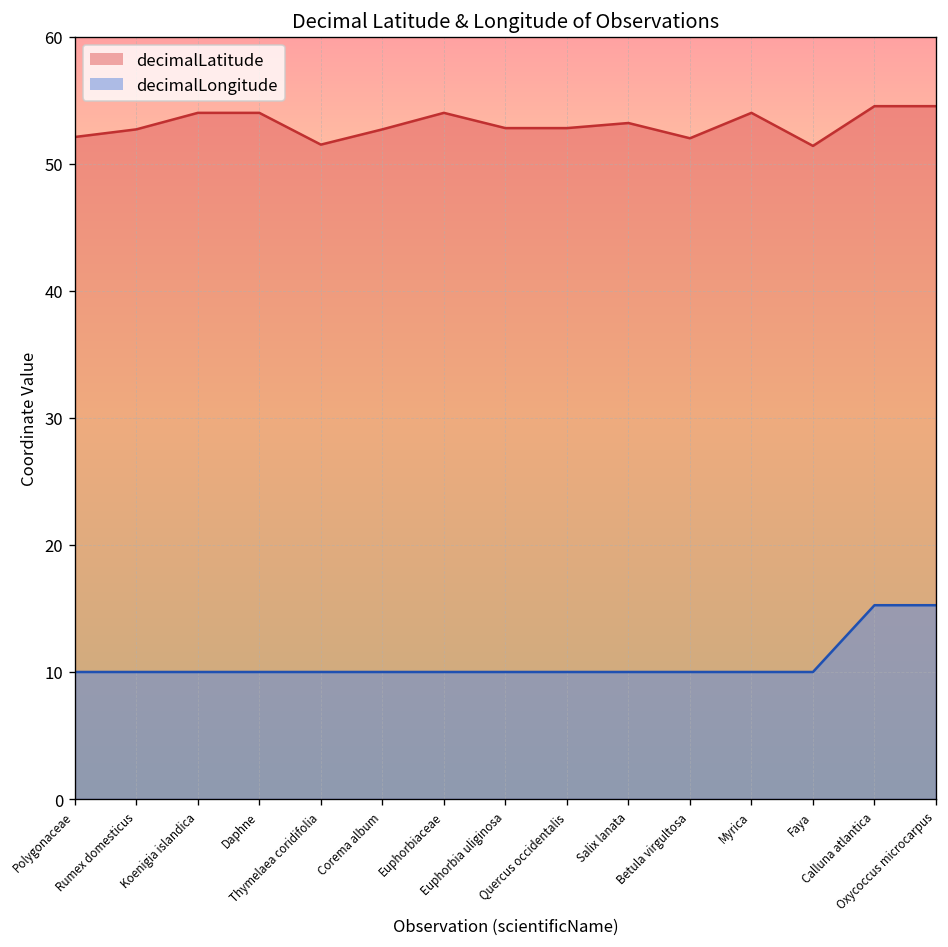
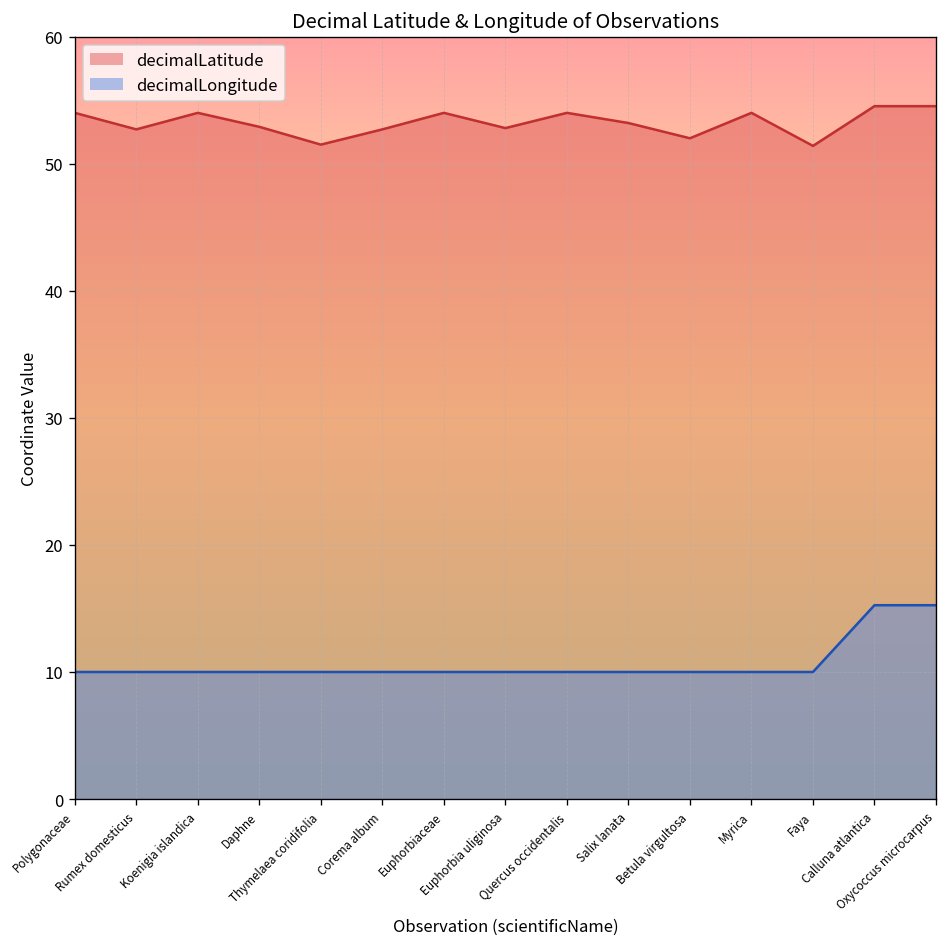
  {
    "decimalLatitude": {
-     "Polygonaceae": 52.1,
+     "Polygonaceae": 54.0,
      "Rumex domesticus": 52.7,
      "Koenigia islandica": 54.0,
-     "Daphne": 54.0,
+     "Daphne": 52.9,
      "Thymelaea coridifolia": 51.5,
      "Corema album": 52.7,
      "Euphorbiaceae": 54.0,
      "Euphorbia uliginosa": 52.8,
-     "Quercus occidentalis": 52.8,
+     "Quercus occidentalis": 54.0,
      "Salix lanata": 53.2,
      "Betula virgultosa": 52.0,
      "Myrica": 54.0,
      "Faya": 51.4,
      "Calluna atlantica": 54.5,
      "Oxycoccus microcarpus": 54.5
    },
    "decimalLongitude": {
      "Polygonaceae": 10.0,
      "Rumex domesticus": 10.0,
      "Koenigia islandica": 10.0,
      "Daphne": 10.0,
      "Thymelaea coridifolia": 10.0,
      "Corema album": 10.0,
      "Euphorbiaceae": 10.0,
      "Euphorbia uliginosa": 10.0,
      "Quercus occidentalis": 10.0,
      "Salix lanata": 10.0,
      "Betula virgultosa": 10.0,
      "Myrica": 10.0,
      "Faya": 10.0,
      "Calluna atlantica": 15.3,
      "Oxycoccus microcarpus": 15.3
    }
  }
